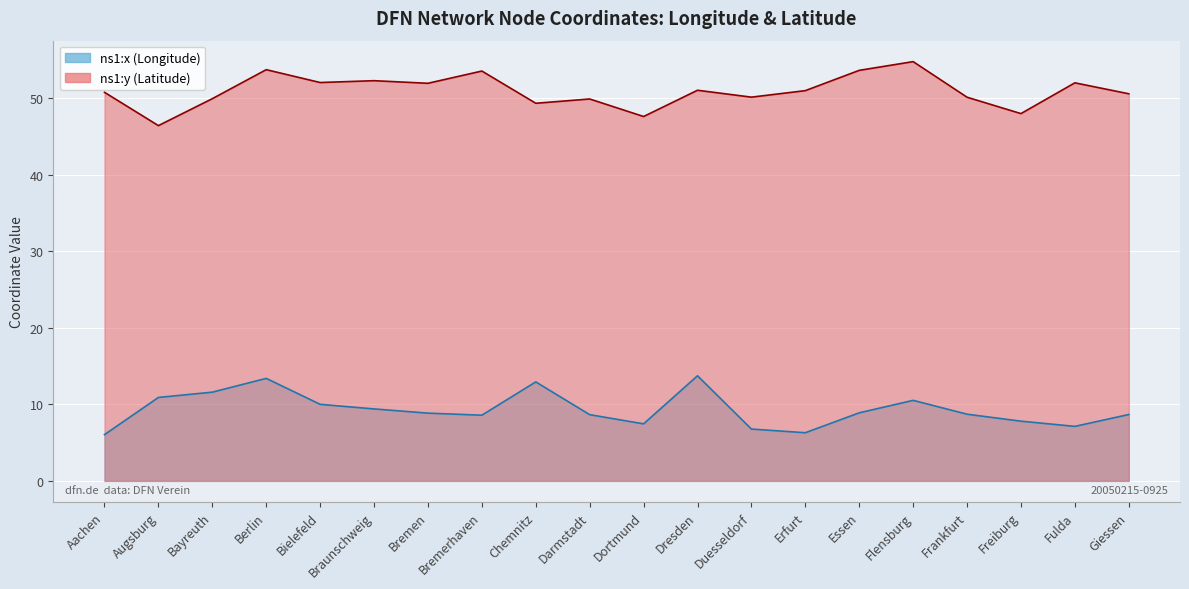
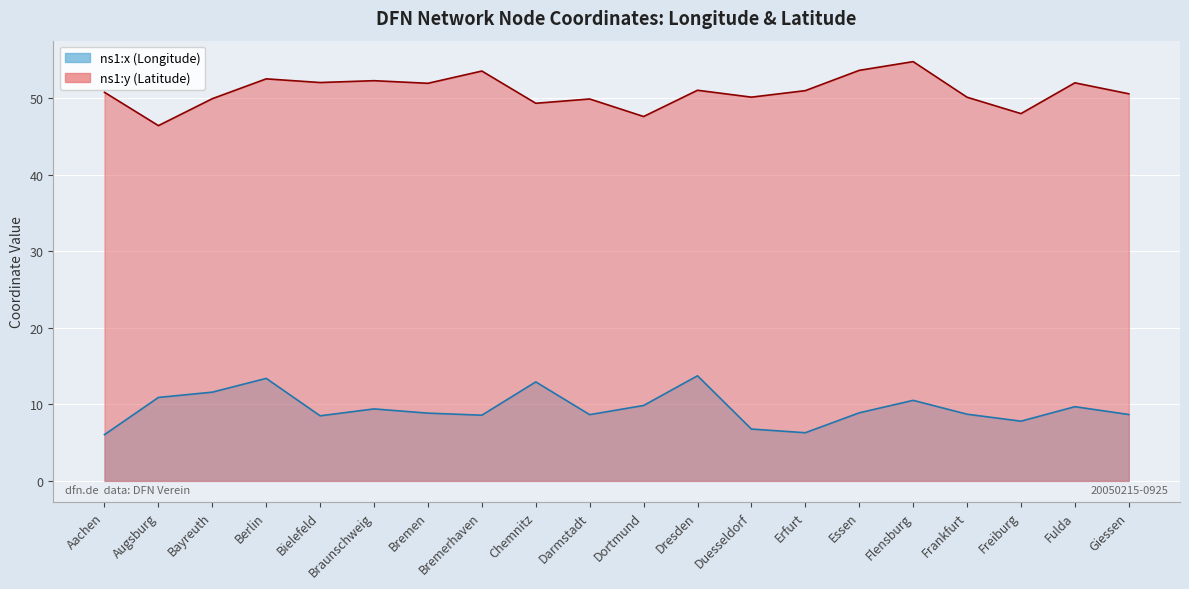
  {
    "ns1:x (Longitude)": {
      "Aachen": 6,
      "Augsburg": 11,
      "Bayreuth": 12,
      "Berlin": 13,
-     "Bielefeld": 10,
+     "Bielefeld": 9,
      "Braunschweig": 9,
      "Bremen": 9,
      "Bremerhaven": 9,
      "Chemnitz": 13,
      "Darmstadt": 9,
-     "Dortmund": 7,
+     "Dortmund": 10,
      "Dresden": 14,
      "Duesseldorf": 7,
      "Erfurt": 6,
      "Essen": 9,
      "Flensburg": 11,
      "Frankfurt": 9,
      "Freiburg": 8,
-     "Fulda": 7,
+     "Fulda": 10,
      "Giessen": 9
    },
    "ns1:y (Latitude)": {
      "Aachen": 51,
      "Augsburg": 46,
      "Bayreuth": 50,
-     "Berlin": 54,
+     "Berlin": 53,
      "Bielefeld": 52,
      "Braunschweig": 52,
      "Bremen": 52,
      "Bremerhaven": 54,
      "Chemnitz": 49,
      "Darmstadt": 50,
      "Dortmund": 48,
      "Dresden": 51,
      "Duesseldorf": 50,
      "Erfurt": 51,
      "Essen": 54,
      "Flensburg": 55,
      "Frankfurt": 50,
      "Freiburg": 48,
      "Fulda": 52,
      "Giessen": 51
    }
  }
